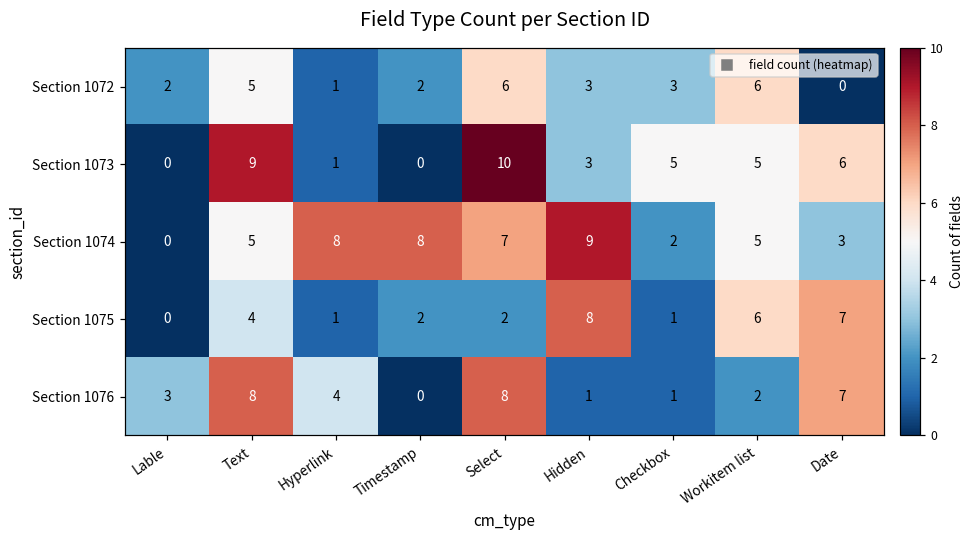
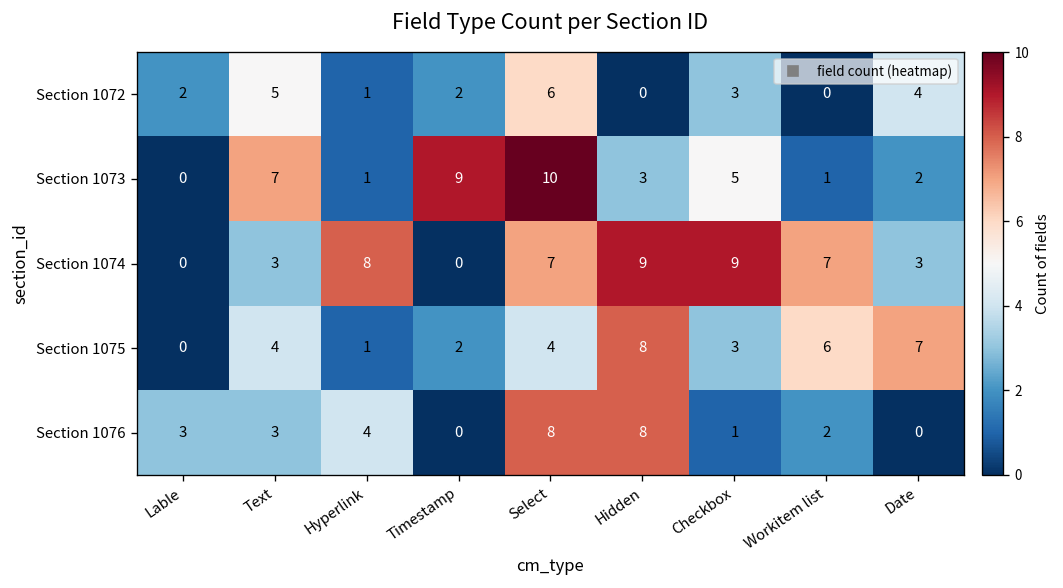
  {
    "Section 1072": {
      "Lable": 2,
      "Text": 5,
      "Hyperlink": 1,
      "Timestamp": 2,
      "Select": 6,
-     "Hidden": 3,
+     "Hidden": 0,
      "Checkbox": 3,
-     "Workitem list": 6,
-     "Date": 0
+     "Workitem list": 0,
+     "Date": 4
    },
    "Section 1073": {
      "Lable": 0,
-     "Text": 9,
+     "Text": 7,
      "Hyperlink": 1,
-     "Timestamp": 0,
+     "Timestamp": 9,
      "Select": 10,
      "Hidden": 3,
      "Checkbox": 5,
-     "Workitem list": 5,
-     "Date": 6
+     "Workitem list": 1,
+     "Date": 2
    },
    "Section 1074": {
      "Lable": 0,
-     "Text": 5,
+     "Text": 3,
      "Hyperlink": 8,
-     "Timestamp": 8,
+     "Timestamp": 0,
      "Select": 7,
      "Hidden": 9,
-     "Checkbox": 2,
-     "Workitem list": 5,
+     "Checkbox": 9,
+     "Workitem list": 7,
      "Date": 3
    },
    "Section 1075": {
      "Lable": 0,
      "Text": 4,
      "Hyperlink": 1,
      "Timestamp": 2,
-     "Select": 2,
+     "Select": 4,
      "Hidden": 8,
-     "Checkbox": 1,
+     "Checkbox": 3,
      "Workitem list": 6,
      "Date": 7
    },
    "Section 1076": {
      "Lable": 3,
-     "Text": 8,
+     "Text": 3,
      "Hyperlink": 4,
      "Timestamp": 0,
      "Select": 8,
-     "Hidden": 1,
+     "Hidden": 8,
      "Checkbox": 1,
      "Workitem list": 2,
-     "Date": 7
+     "Date": 0
    }
  }
